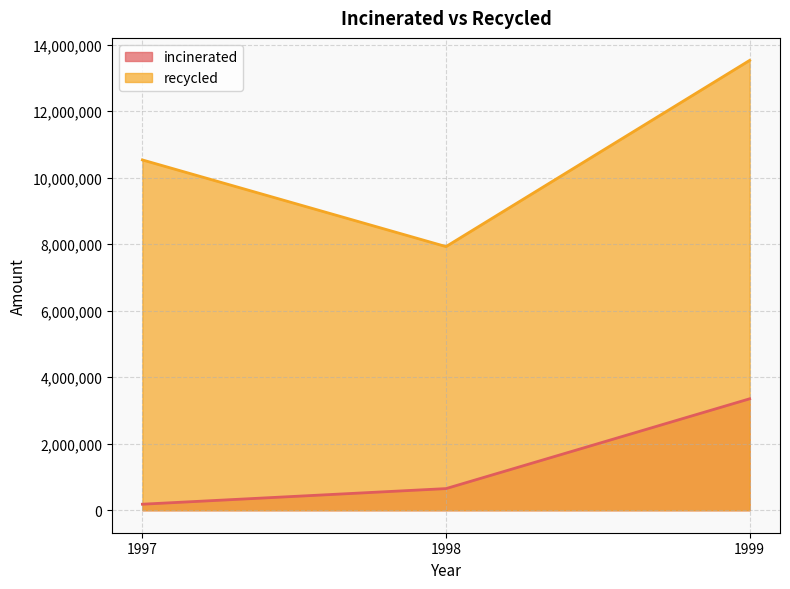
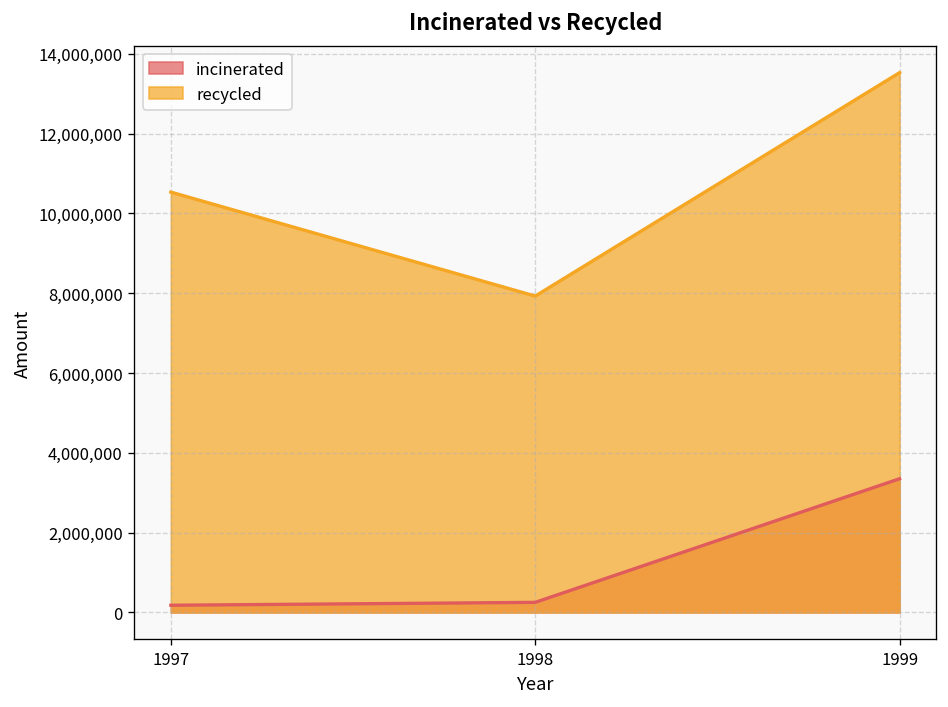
  {
    "incinerated": {
      "1997": "200,000",
-     "1998": "700,000",
+     "1998": "300,000",
      "1999": "3,400,000"
    },
    "recycled": {
      "1997": "10,500,000",
      "1998": "7,900,000",
      "1999": "13,500,000"
    }
  }
